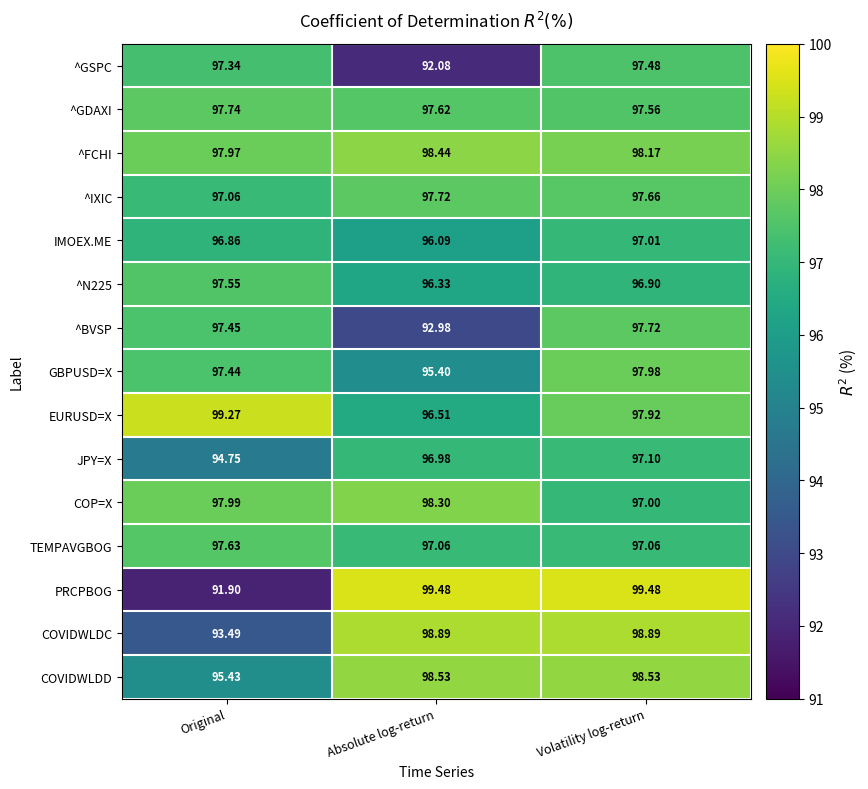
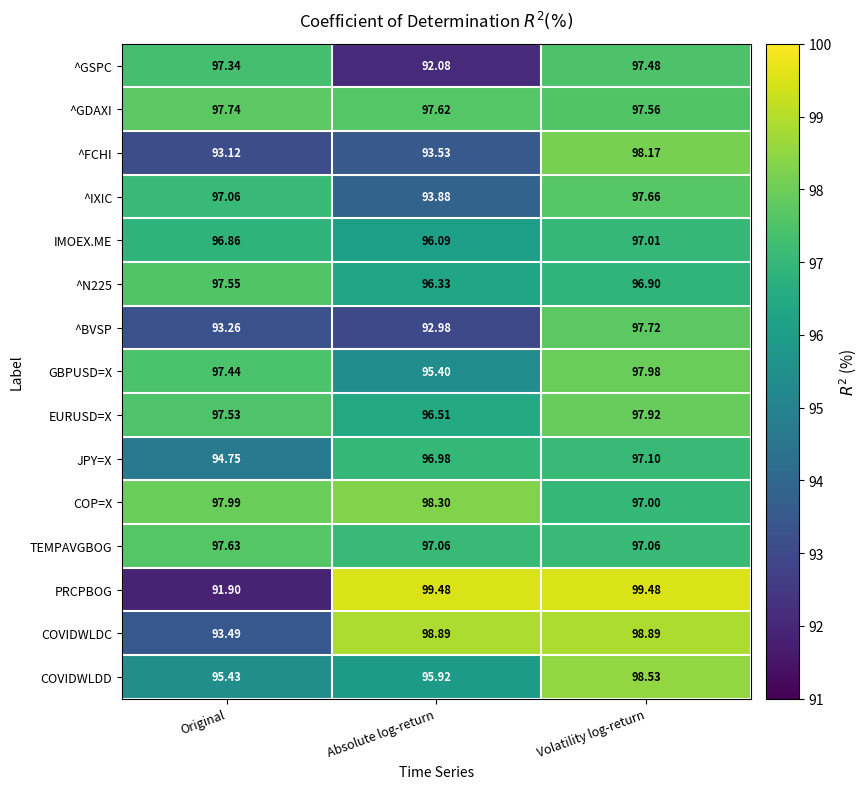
  {
    "^GSPC": {
      "Original": 97.34,
      "Absolute log-return": 92.08,
      "Volatility log-return": 97.48
    },
    "^GDAXI": {
      "Original": 97.74,
      "Absolute log-return": 97.62,
      "Volatility log-return": 97.56
    },
    "^FCHI": {
-     "Original": 97.97,
-     "Absolute log-return": 98.44,
+     "Original": 93.12,
+     "Absolute log-return": 93.53,
      "Volatility log-return": 98.17
    },
    "^IXIC": {
      "Original": 97.06,
-     "Absolute log-return": 97.72,
+     "Absolute log-return": 93.88,
      "Volatility log-return": 97.66
    },
    "IMOEX.ME": {
      "Original": 96.86,
      "Absolute log-return": 96.09,
      "Volatility log-return": 97.01
    },
    "^N225": {
      "Original": 97.55,
      "Absolute log-return": 96.33,
      "Volatility log-return": 96.90
    },
    "^BVSP": {
-     "Original": 97.45,
+     "Original": 93.26,
      "Absolute log-return": 92.98,
      "Volatility log-return": 97.72
    },
    "GBPUSD=X": {
      "Original": 97.44,
      "Absolute log-return": 95.40,
      "Volatility log-return": 97.98
    },
    "EURUSD=X": {
-     "Original": 99.27,
+     "Original": 97.53,
      "Absolute log-return": 96.51,
      "Volatility log-return": 97.92
    },
    "JPY=X": {
      "Original": 94.75,
      "Absolute log-return": 96.98,
      "Volatility log-return": 97.10
    },
    "COP=X": {
      "Original": 97.99,
      "Absolute log-return": 98.30,
      "Volatility log-return": 97.00
    },
    "TEMPAVGBOG": {
      "Original": 97.63,
      "Absolute log-return": 97.06,
      "Volatility log-return": 97.06
    },
    "PRCPBOG": {
      "Original": 91.90,
      "Absolute log-return": 99.48,
      "Volatility log-return": 99.48
    },
    "COVIDWLDC": {
      "Original": 93.49,
      "Absolute log-return": 98.89,
      "Volatility log-return": 98.89
    },
    "COVIDWLDD": {
      "Original": 95.43,
-     "Absolute log-return": 98.53,
+     "Absolute log-return": 95.92,
      "Volatility log-return": 98.53
    }
  }
